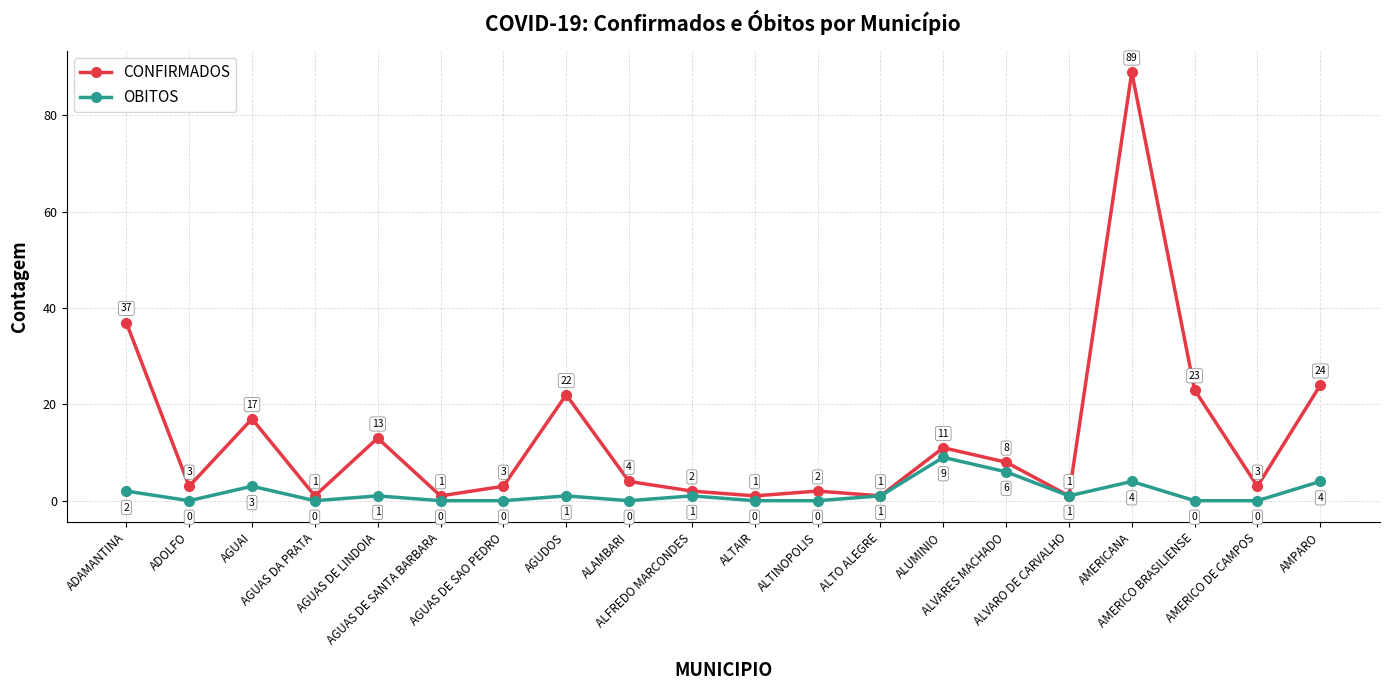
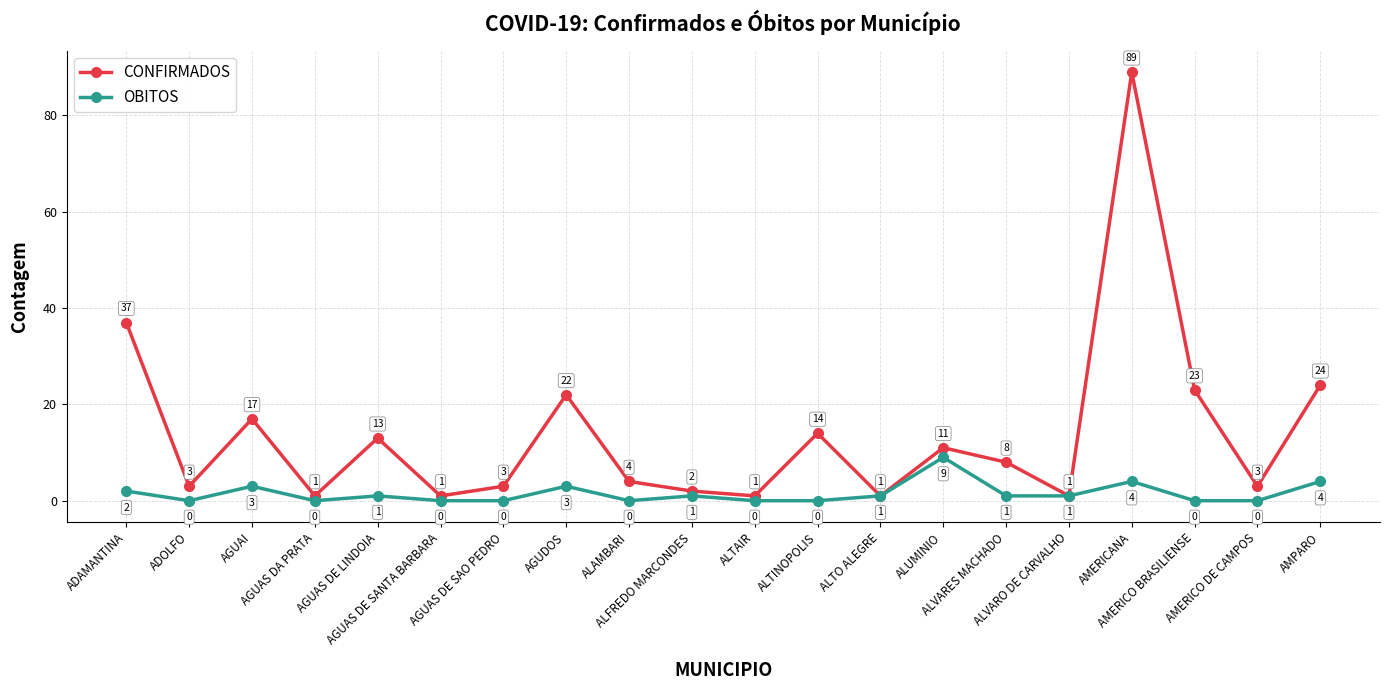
  {
    "CONFIRMADOS": {
-     "ALTINOPOLIS": 2
+     "ALTINOPOLIS": 14
    },
    "OBITOS": {
-     "AGUDOS": 1,
-     "ALVARES MACHADO": 6
+     "AGUDOS": 3,
+     "ALVARES MACHADO": 1
    }
  }
